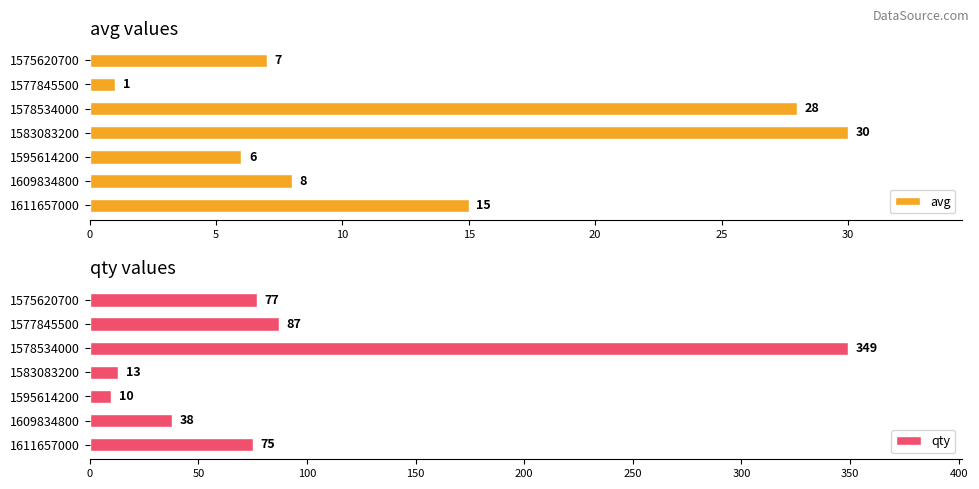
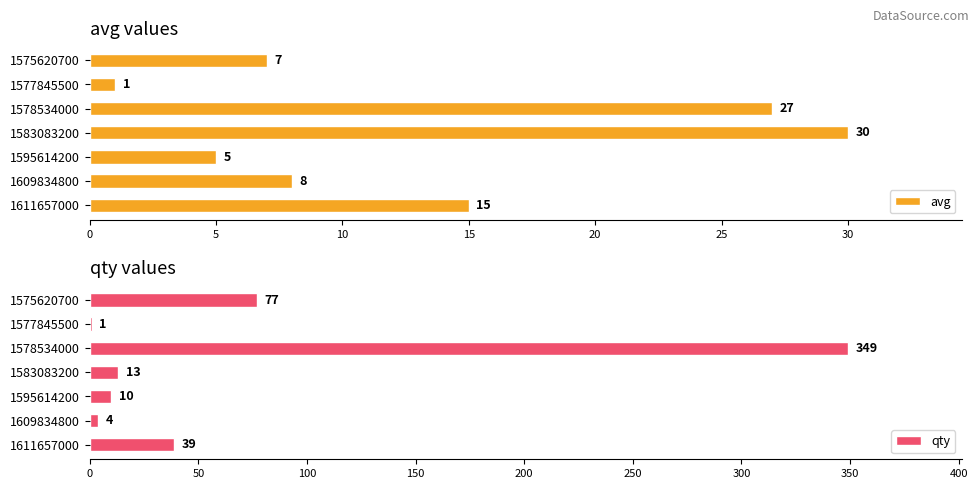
  {
    "avg values": {
      "1575620700": 7,
      "1577845500": 1,
-     "1578534000": 28,
+     "1578534000": 27,
      "1583083200": 30,
-     "1595614200": 6,
+     "1595614200": 5,
      "1609834800": 8,
      "1611657000": 15
    },
    "qty values": {
      "1575620700": 77,
-     "1577845500": 87,
+     "1577845500": 1,
      "1578534000": 349,
      "1583083200": 13,
      "1595614200": 10,
-     "1609834800": 38,
-     "1611657000": 75
+     "1609834800": 4,
+     "1611657000": 39
    }
  }
